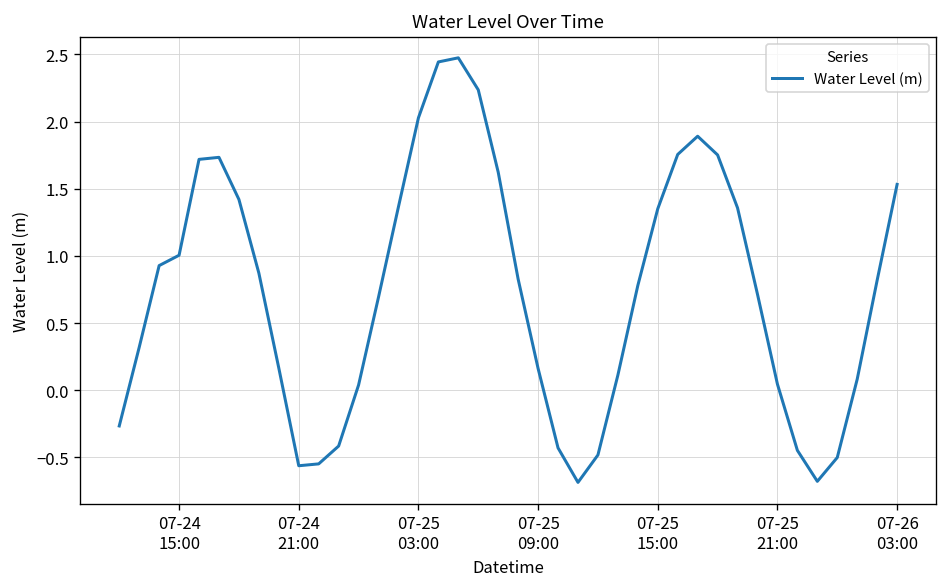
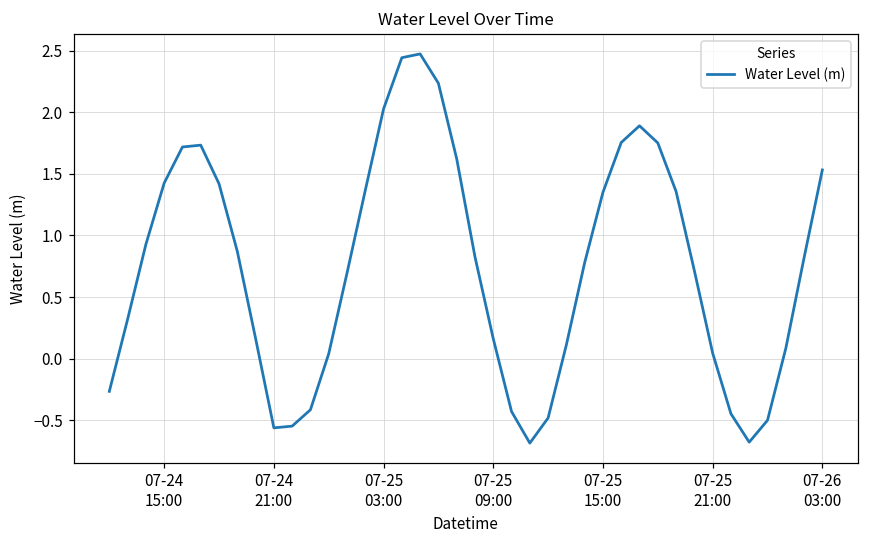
  {
-   "07-24 15:00": 1.00,
+   "07-24 15:00": 1.43,
    "07-24 21:00": -0.56,
    "07-25 03:00": 2.03,
    "07-25 09:00": 0.16,
    "07-25 15:00": 1.35,
    "07-25 21:00": 0.04,
    "07-26 03:00": 1.53
  }
